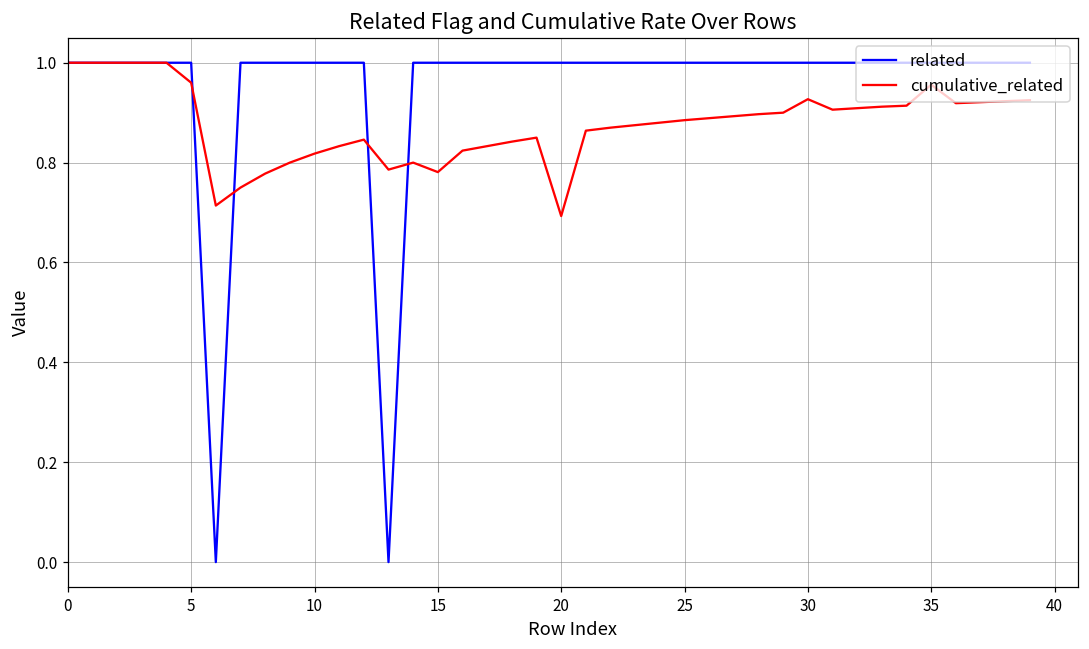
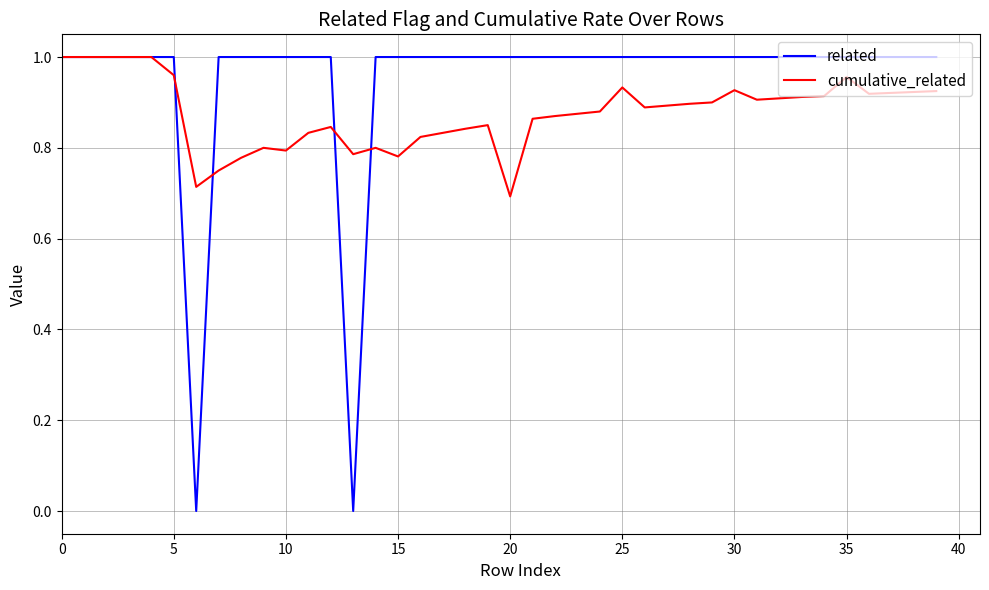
  {
    "related": {
      "5": 1.00,
      "10": 1.00,
      "15": 1.00,
      "20": 1.00,
      "25": 1.00,
      "30": 1.00
    },
    "cumulative_related": {
      "5": 0.96,
-     "10": 0.82,
+     "10": 0.79,
      "15": 0.78,
      "20": 0.69,
-     "25": 0.89,
+     "25": 0.93,
      "30": 0.93
    }
  }
